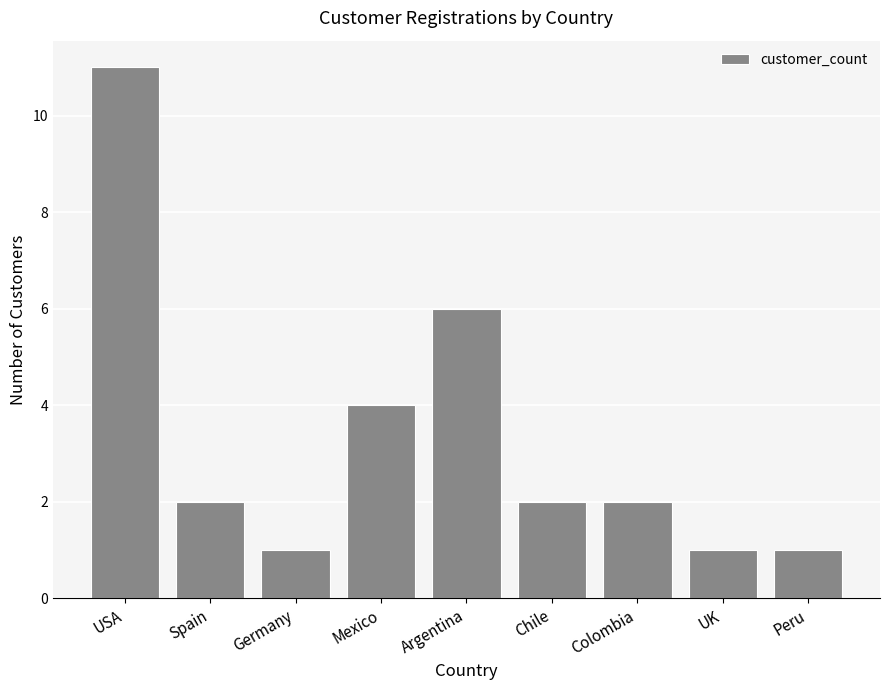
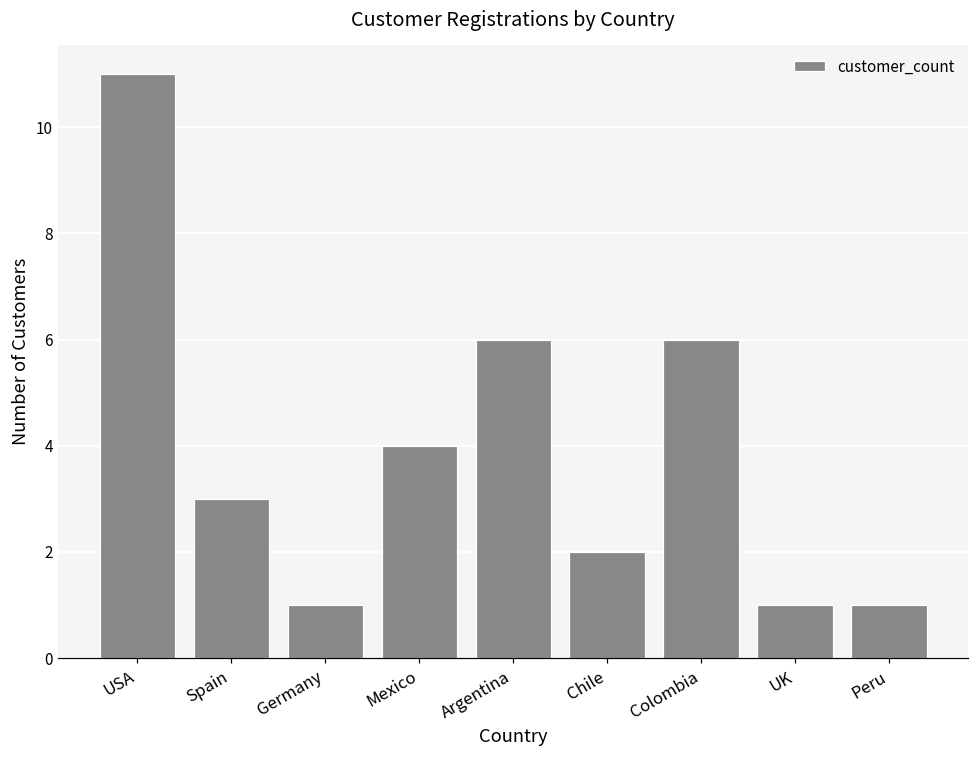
  {
    "USA": 11,
-   "Spain": 2,
+   "Spain": 3,
    "Germany": 1,
    "Mexico": 4,
    "Argentina": 6,
    "Chile": 2,
-   "Colombia": 2,
+   "Colombia": 6,
    "UK": 1,
    "Peru": 1
  }
